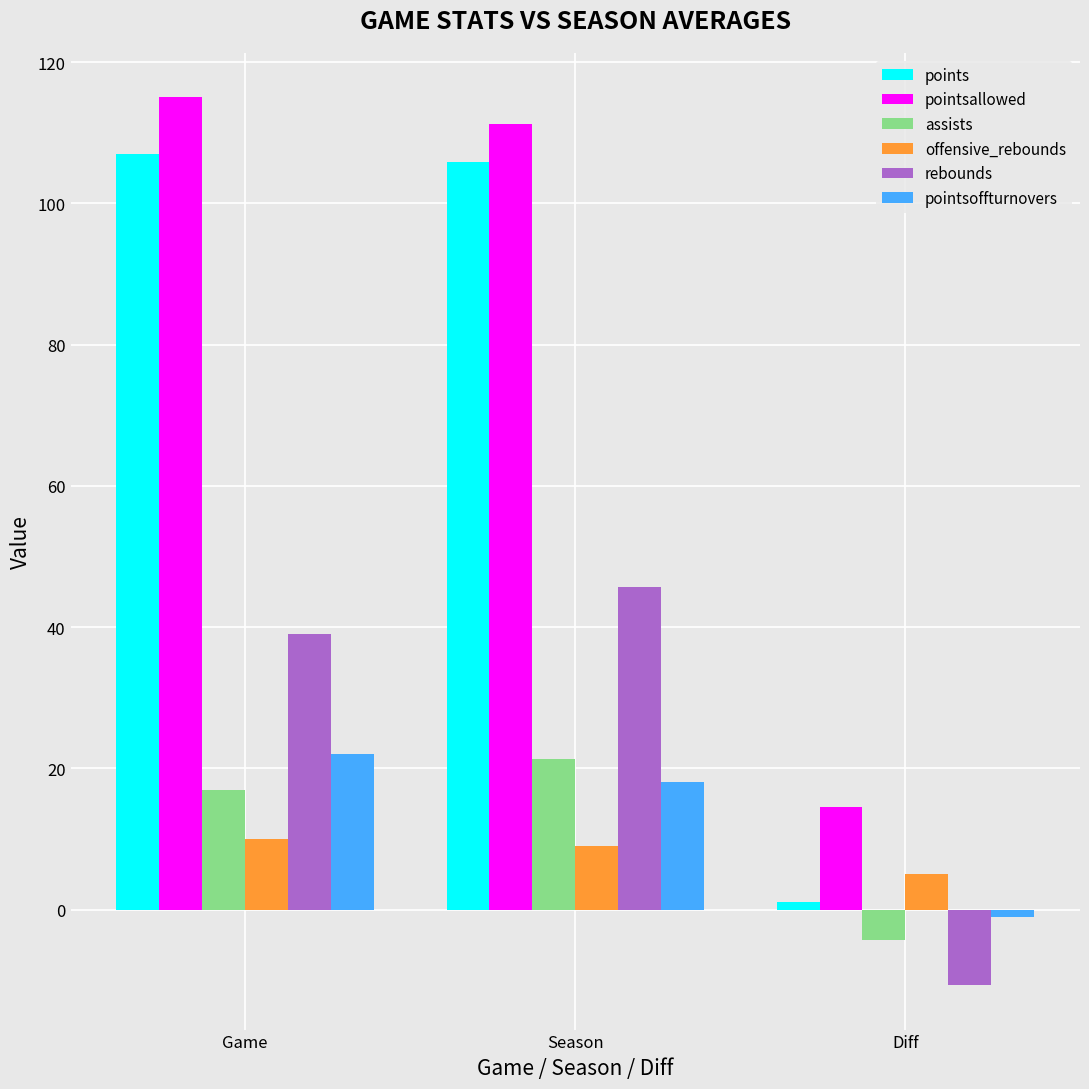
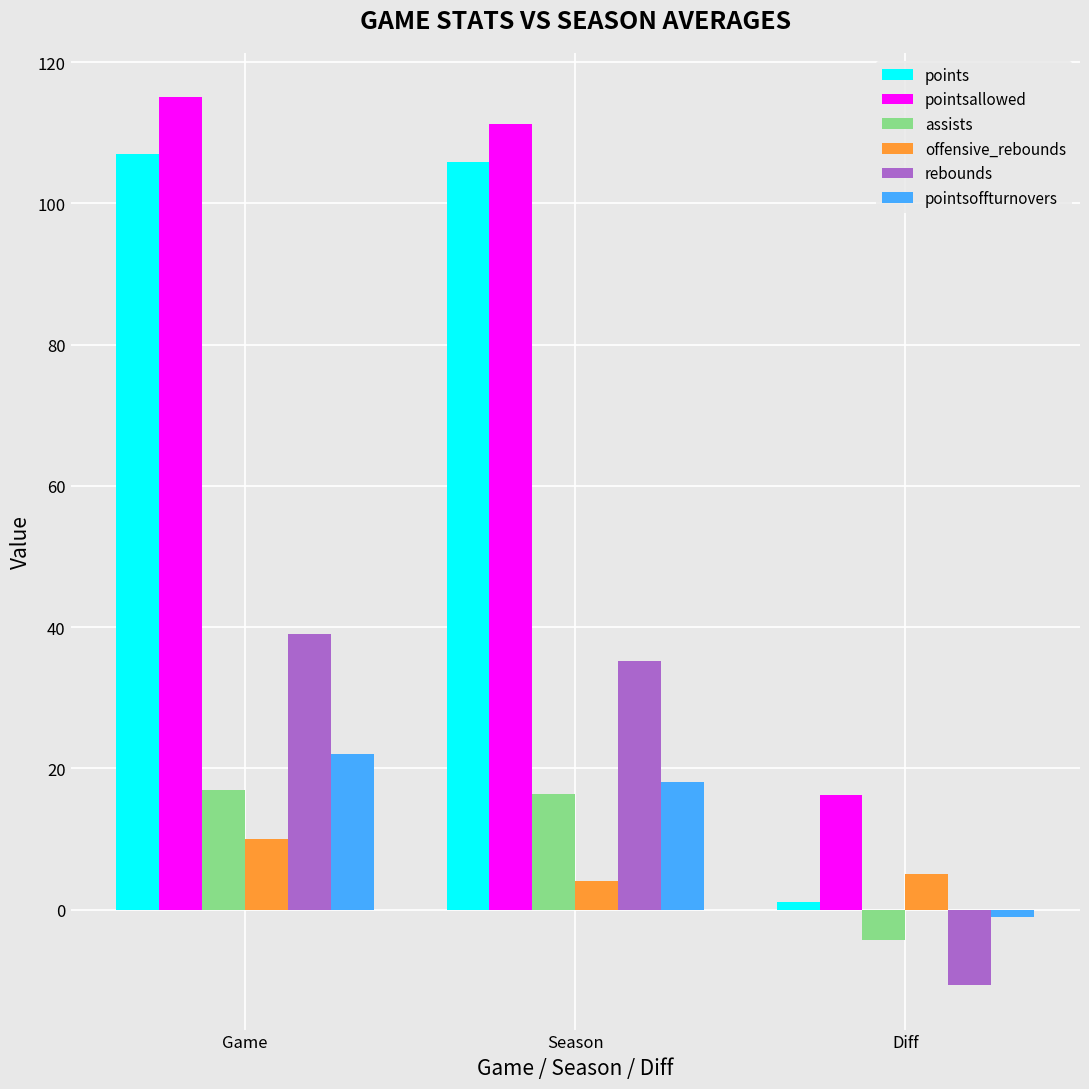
  {
    "points": {
      "Game": 107,
      "Season": 106,
      "Diff": 1
    },
    "pointsallowed": {
      "Game": 115,
      "Season": 111,
-     "Diff": 15
+     "Diff": 16
    },
    "assists": {
      "Game": 17,
-     "Season": 21,
+     "Season": 16,
      "Diff": -4
    },
    "offensive_rebounds": {
      "Game": 10,
-     "Season": 9,
+     "Season": 4,
      "Diff": 5
    },
    "rebounds": {
      "Game": 39,
-     "Season": 46,
+     "Season": 35,
      "Diff": -11
    },
    "pointsoffturnovers": {
      "Game": 22,
      "Season": 18,
      "Diff": -1
    }
  }
